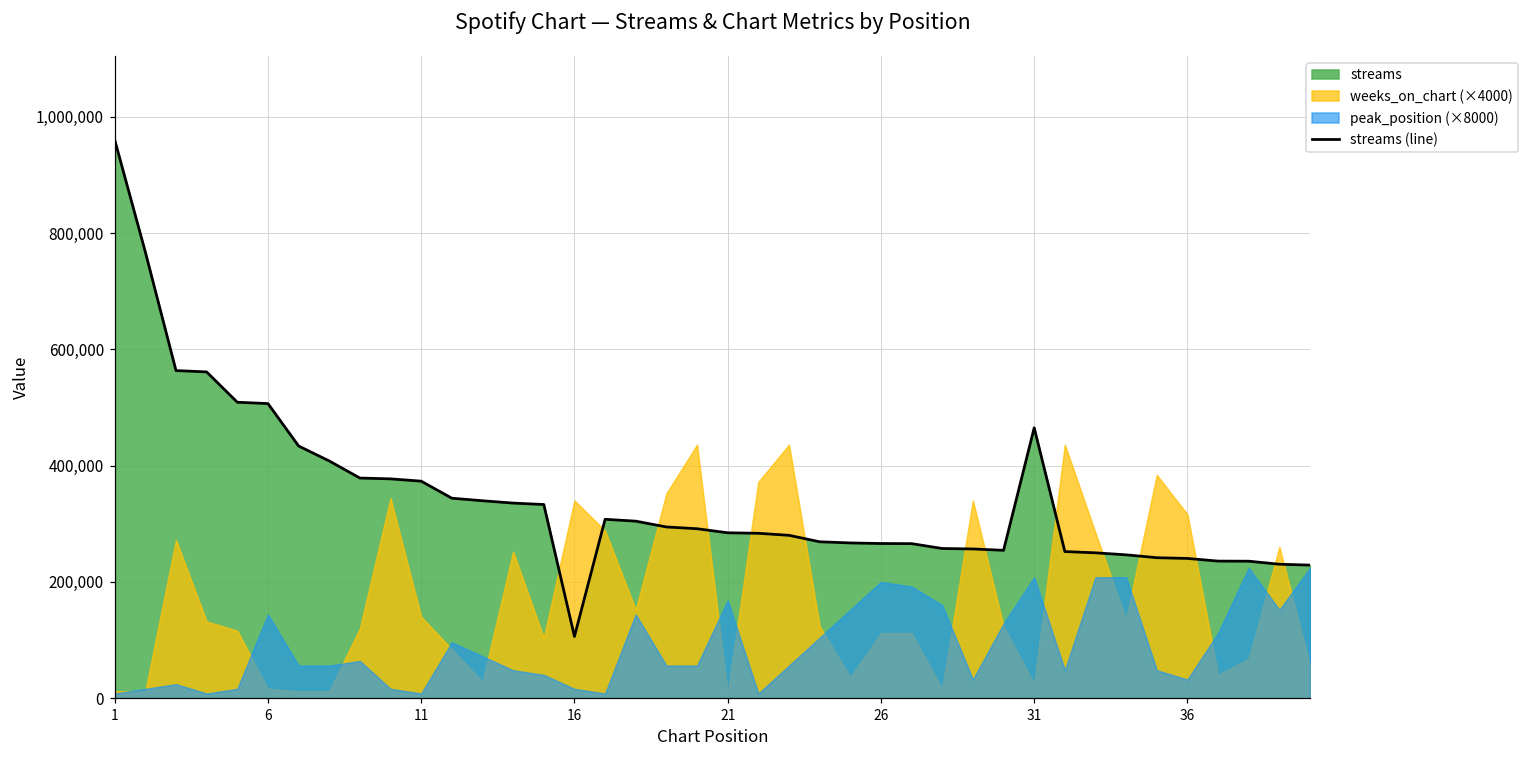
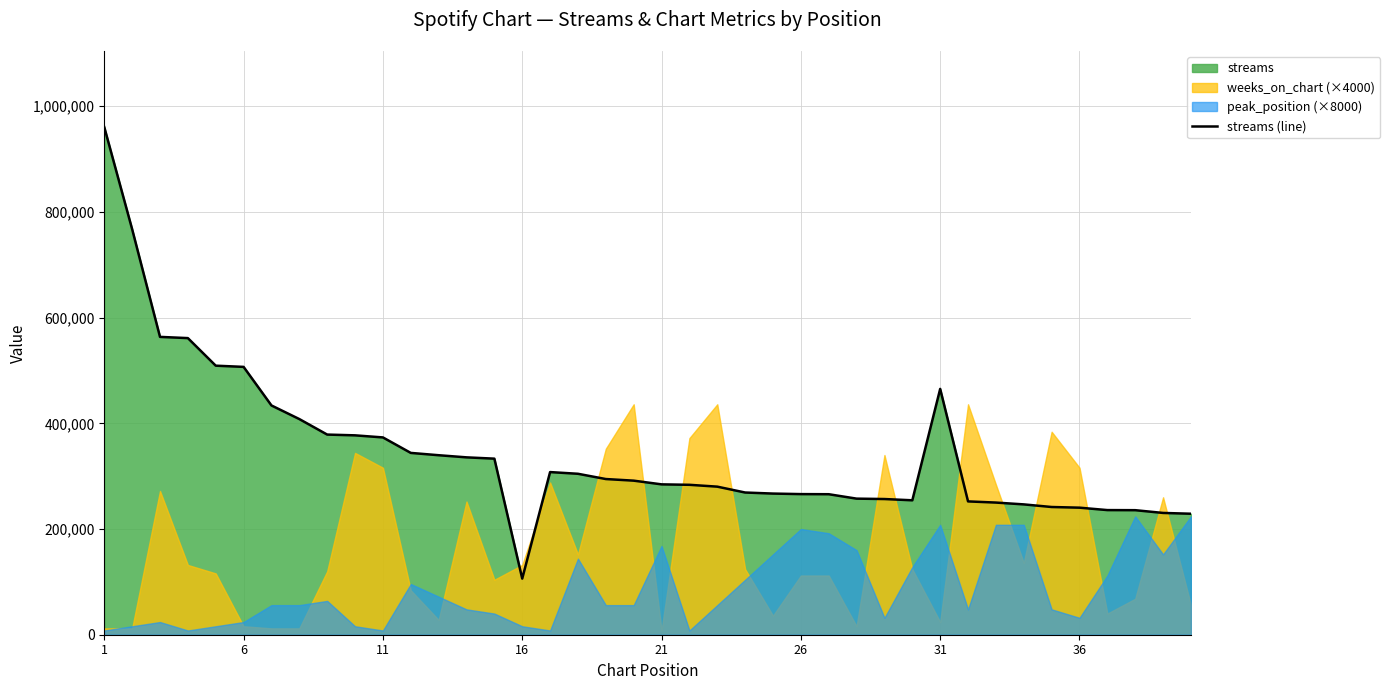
  {
    "streams": {
      "1": "960,000",
      "6": "510,000",
      "11": "370,000",
      "16": "110,000",
      "21": "280,000",
      "26": "270,000",
      "31": "470,000",
      "36": "240,000"
    },
    "weeks_on_chart (×4000)": {
      "6": "20,000",
-     "11": "140,000",
-     "16": "340,000",
+     "11": "320,000",
+     "16": "130,000",
      "21": "10,000",
      "26": "110,000",
      "31": "20,000",
      "36": "320,000"
    },
    "peak_position (×8000)": {
-     "6": "140,000",
+     "6": "20,000",
      "11": "10,000",
      "16": "20,000",
      "21": "170,000",
      "26": "200,000",
      "31": "210,000",
      "36": "30,000"
    }
  }
